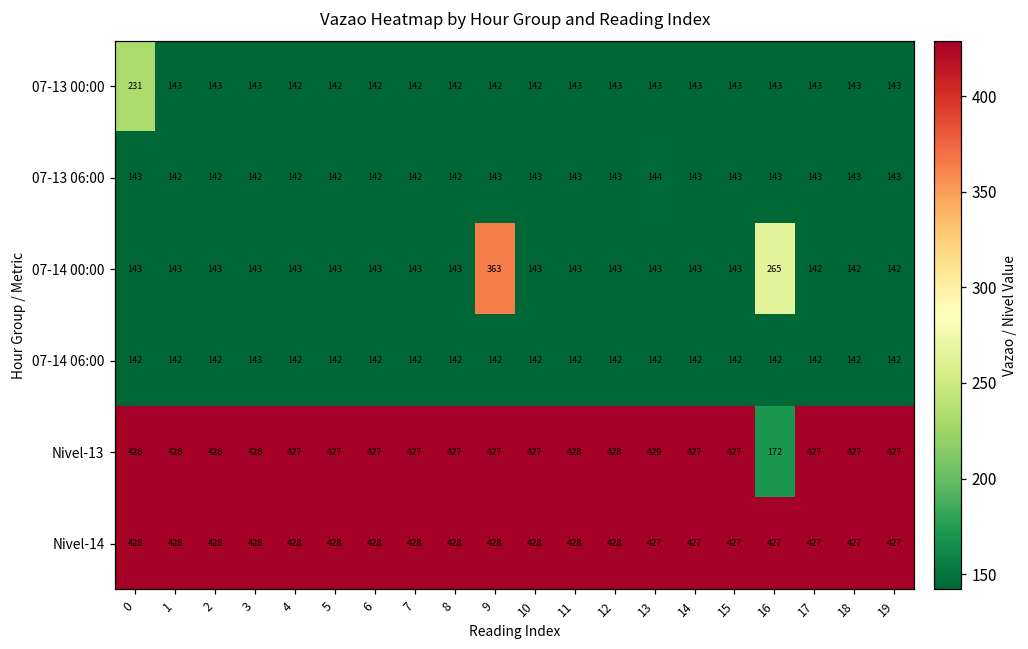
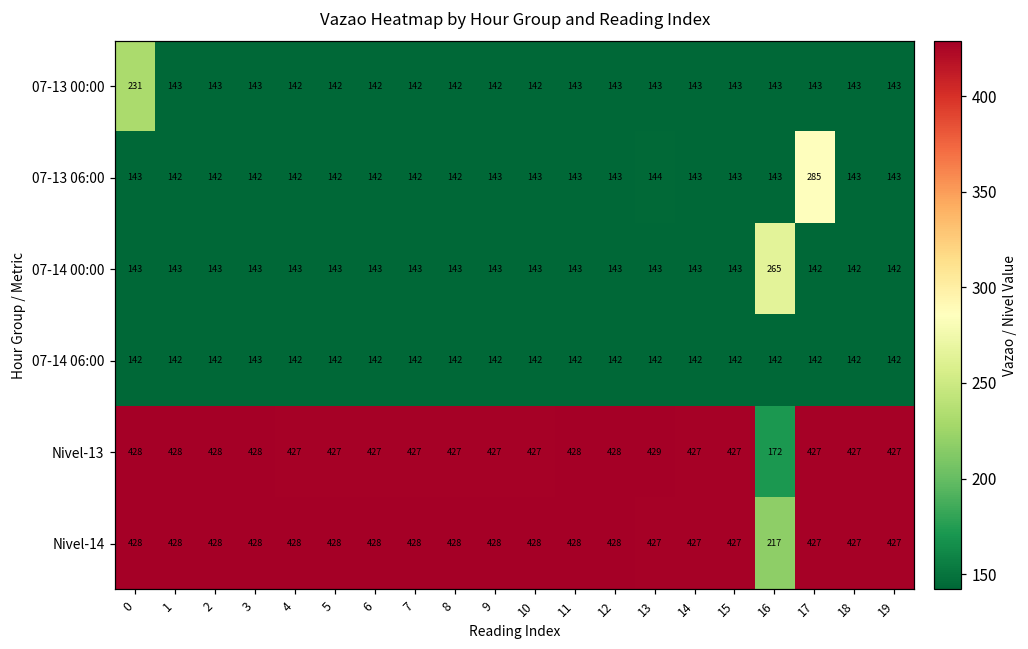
  {
    "07-13 00:00": {
      "0": 231,
      "1": 143,
      "2": 143,
      "3": 143,
      "4": 142,
      "5": 142,
      "6": 142,
      "7": 142,
      "8": 142,
      "9": 142,
      "10": 142,
      "11": 143,
      "12": 143,
      "13": 143,
      "14": 143,
      "15": 143,
      "16": 143,
      "17": 143,
      "18": 143,
      "19": 143
    },
    "07-13 06:00": {
      "0": 143,
      "1": 142,
      "2": 142,
      "3": 142,
      "4": 142,
      "5": 142,
      "6": 142,
      "7": 142,
      "8": 142,
      "9": 143,
      "10": 143,
      "11": 143,
      "12": 143,
      "13": 144,
      "14": 143,
      "15": 143,
      "16": 143,
-     "17": 143,
+     "17": 285,
      "18": 143,
      "19": 143
    },
    "07-14 00:00": {
      "0": 143,
      "1": 143,
      "2": 143,
      "3": 143,
      "4": 143,
      "5": 143,
      "6": 143,
      "7": 143,
      "8": 143,
-     "9": 363,
+     "9": 143,
      "10": 143,
      "11": 143,
      "12": 143,
      "13": 143,
      "14": 143,
      "15": 143,
      "16": 265,
      "17": 142,
      "18": 142,
      "19": 142
    },
    "07-14 06:00": {
      "0": 142,
      "1": 142,
      "2": 142,
      "3": 143,
      "4": 142,
      "5": 142,
      "6": 142,
      "7": 142,
      "8": 142,
      "9": 142,
      "10": 142,
      "11": 142,
      "12": 142,
      "13": 142,
      "14": 142,
      "15": 142,
      "16": 142,
      "17": 142,
      "18": 142,
      "19": 142
    },
    "Nivel-13": {
      "0": 428,
      "1": 428,
      "2": 428,
      "3": 428,
      "4": 427,
      "5": 427,
      "6": 427,
      "7": 427,
      "8": 427,
      "9": 427,
      "10": 427,
      "11": 428,
      "12": 428,
      "13": 429,
      "14": 427,
      "15": 427,
      "16": 172,
      "17": 427,
      "18": 427,
      "19": 427
    },
    "Nivel-14": {
      "0": 428,
      "1": 428,
      "2": 428,
      "3": 428,
      "4": 428,
      "5": 428,
      "6": 428,
      "7": 428,
      "8": 428,
      "9": 428,
      "10": 428,
      "11": 428,
      "12": 428,
      "13": 427,
      "14": 427,
      "15": 427,
-     "16": 427,
+     "16": 217,
      "17": 427,
      "18": 427,
      "19": 427
    }
  }
